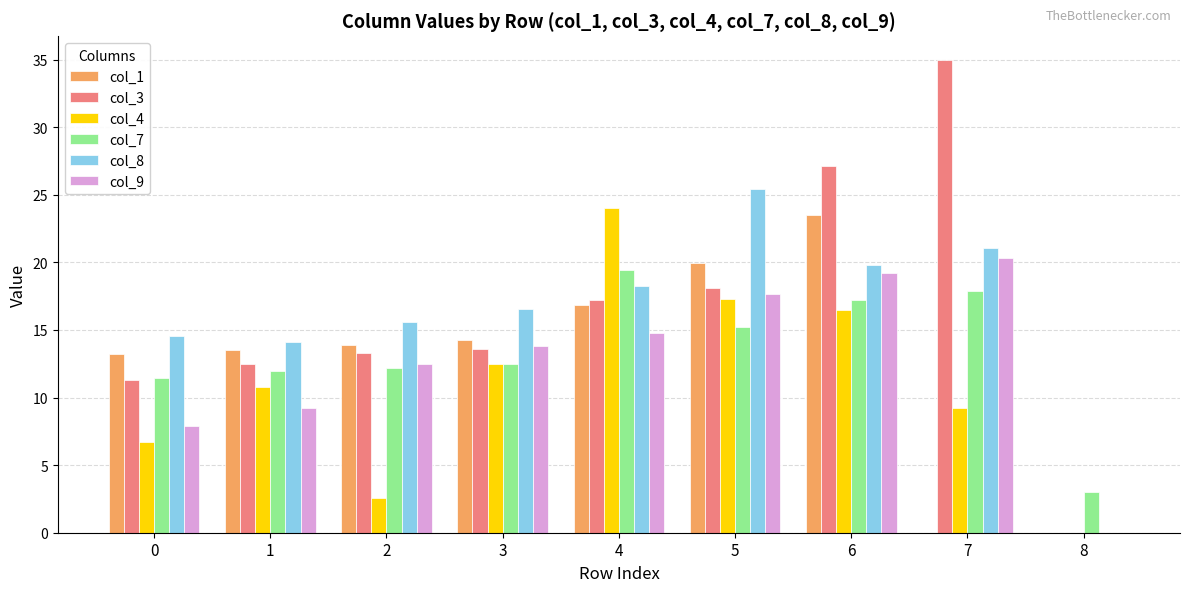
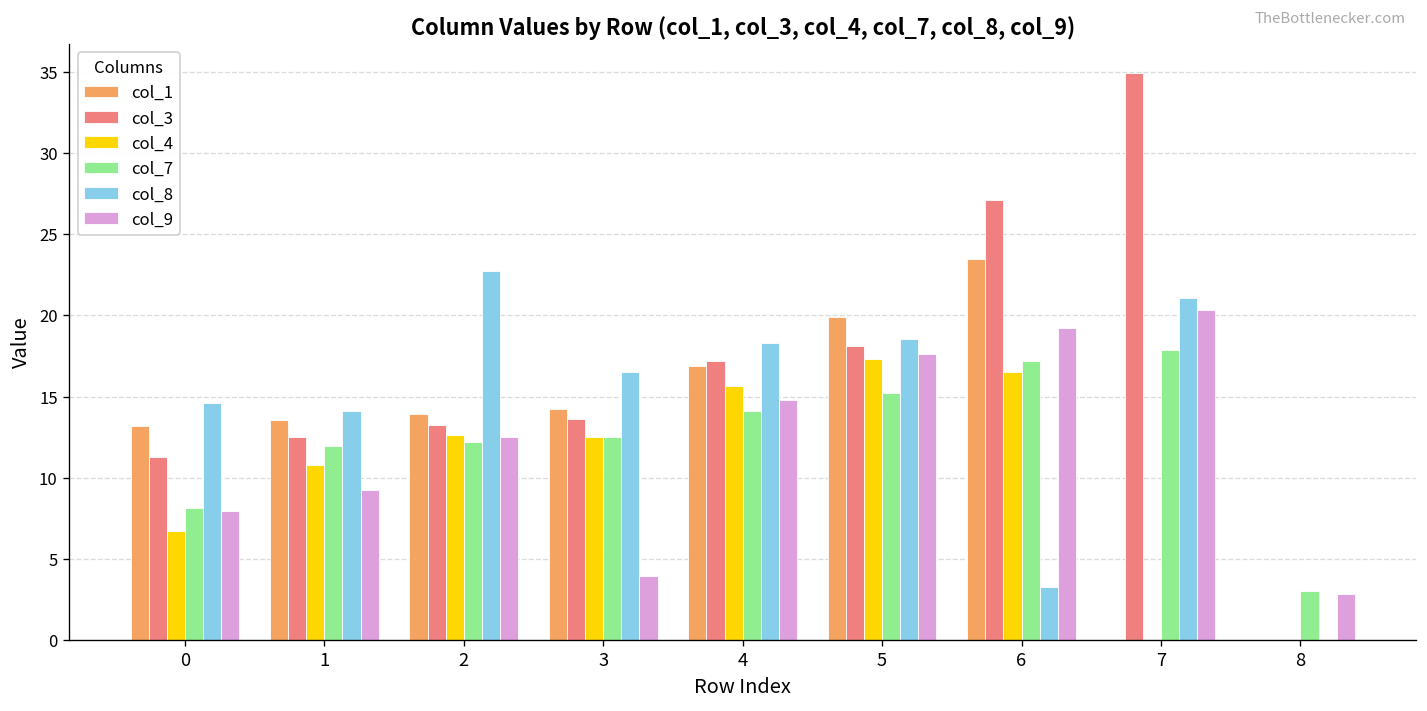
  {
    "col_4": {
      "0": 6.7,
      "1": 10.8,
-     "2": 2.6,
+     "2": 12.6,
      "3": 12.5,
-     "4": 24.0,
+     "4": 15.7,
      "5": 17.3,
      "6": 16.5,
-     "7": 9.2,
+     "7": 0.0,
      "8": 0.0
    },
    "col_7": {
-     "0": 11.5,
+     "0": 8.1,
      "1": 11.9,
      "2": 12.2,
      "3": 12.5,
-     "4": 19.4,
+     "4": 14.1,
      "5": 15.2,
      "6": 17.2,
      "7": 17.9,
      "8": 3.0
    },
    "col_8": {
      "0": 14.6,
      "1": 14.1,
-     "2": 15.6,
+     "2": 22.7,
      "3": 16.5,
      "4": 18.3,
-     "5": 25.4,
-     "6": 19.8,
+     "5": 18.6,
+     "6": 3.3,
      "7": 21.1,
      "8": 0.0
    },
    "col_9": {
      "0": 7.9,
      "1": 9.3,
      "2": 12.5,
-     "3": 13.8,
+     "3": 3.9,
      "4": 14.8,
      "5": 17.6,
      "6": 19.2,
      "7": 20.3,
-     "8": 0.0
+     "8": 2.8
    }
  }
